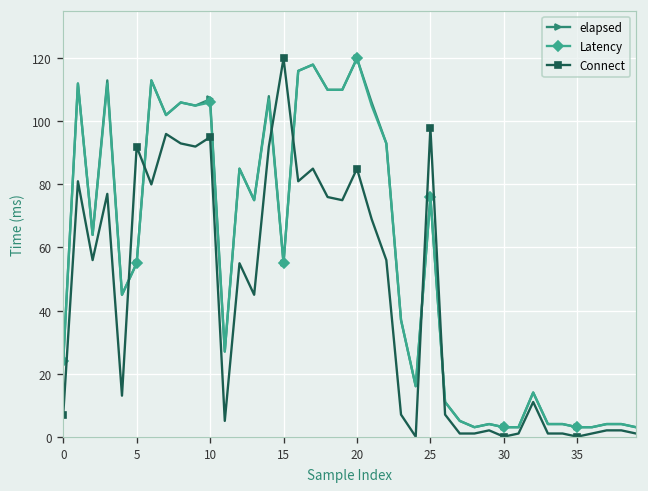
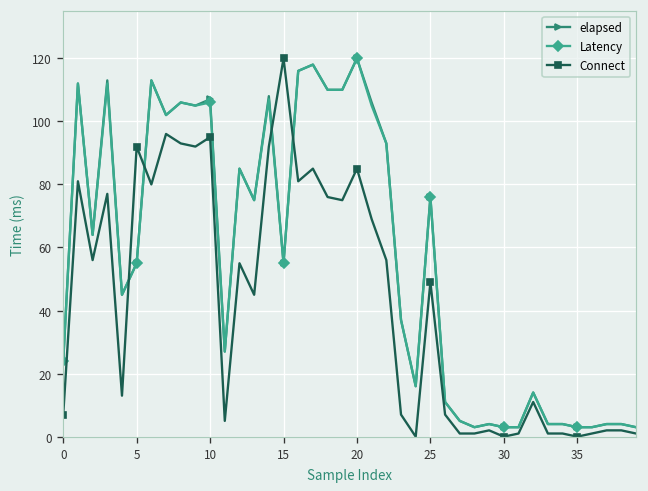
  {
    "Connect": {
      "0": 7,
      "5": 92,
      "10": 95,
      "15": 120,
      "20": 85,
-     "25": 98,
+     "25": 49,
      "30": 0,
      "35": 0
    }
  }
